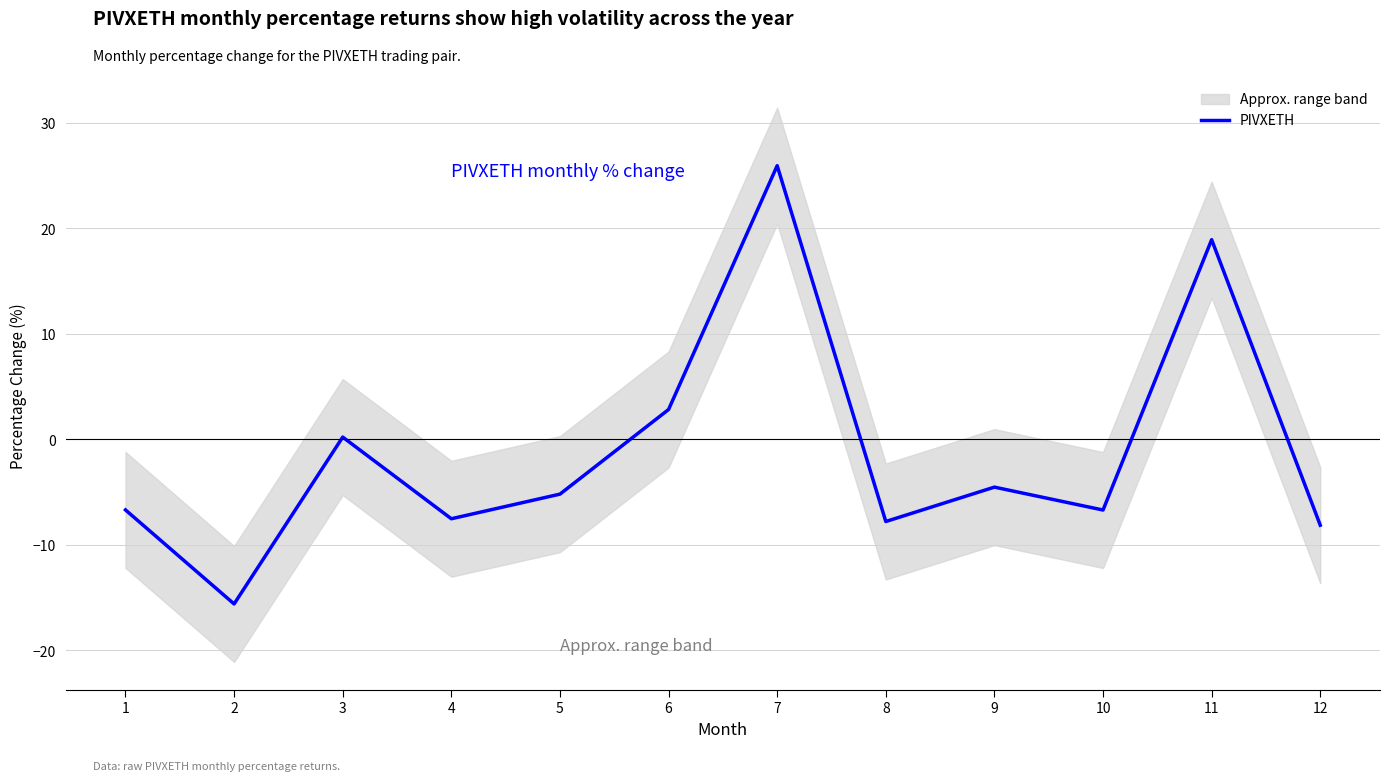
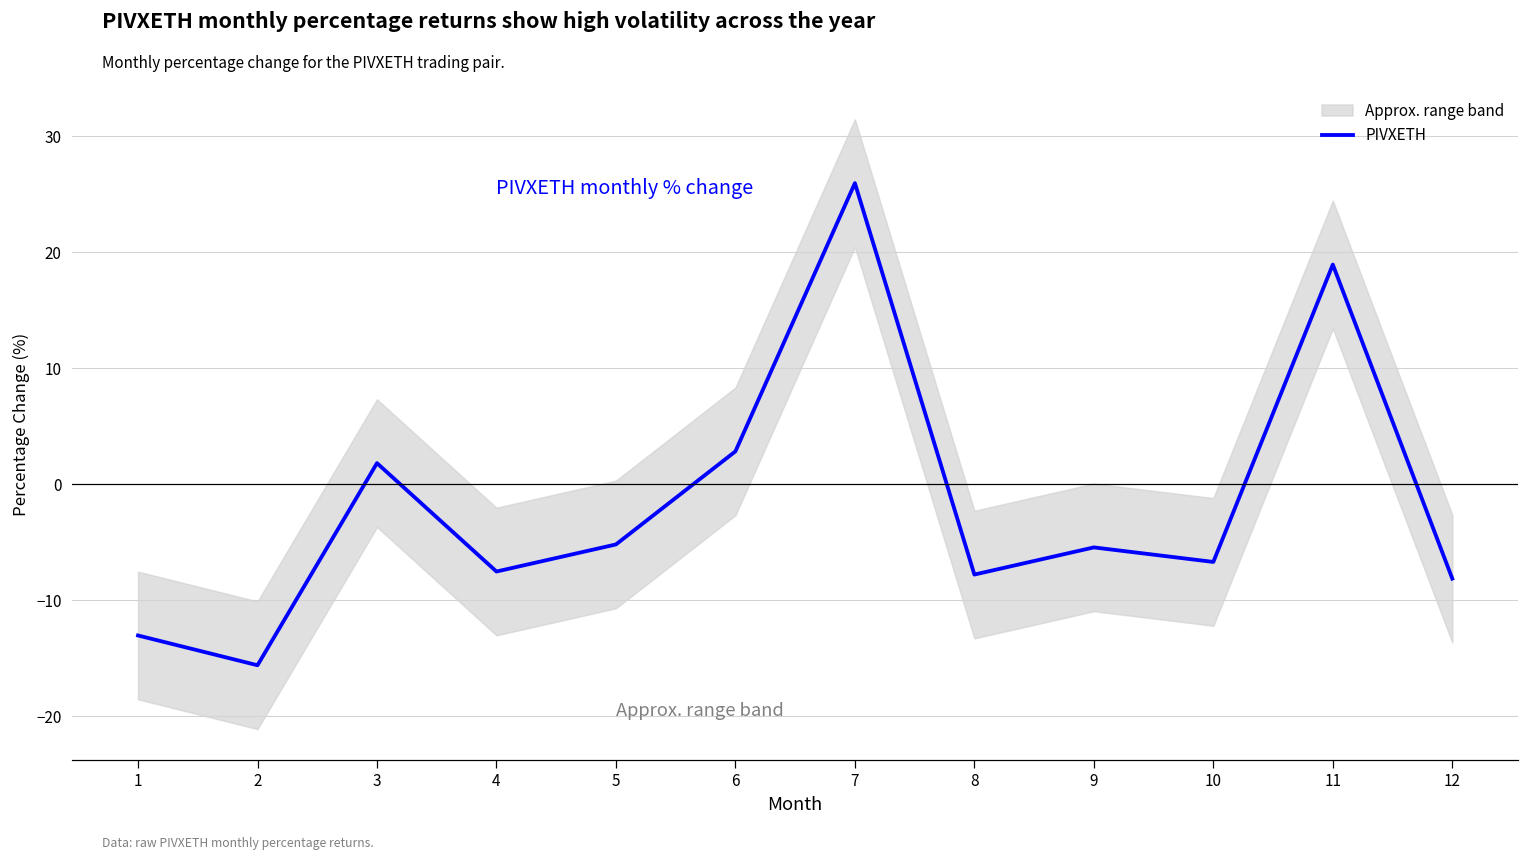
  {
    "PIVXETH": {
-     "1": -6.7,
+     "1": -13.1,
      "2": -15.6,
-     "3": 0.2,
+     "3": 1.8,
      "4": -7.5,
      "5": -5.2,
      "6": 2.8,
      "7": 26.0,
      "8": -7.8,
-     "9": -4.5,
+     "9": -5.5,
      "10": -6.7,
      "11": 18.9,
      "12": -8.2
    }
  }
